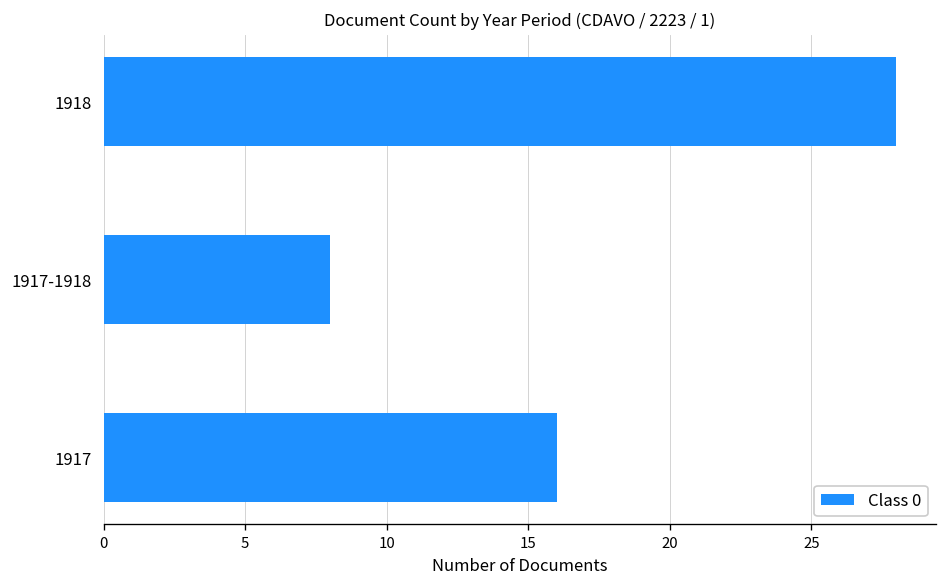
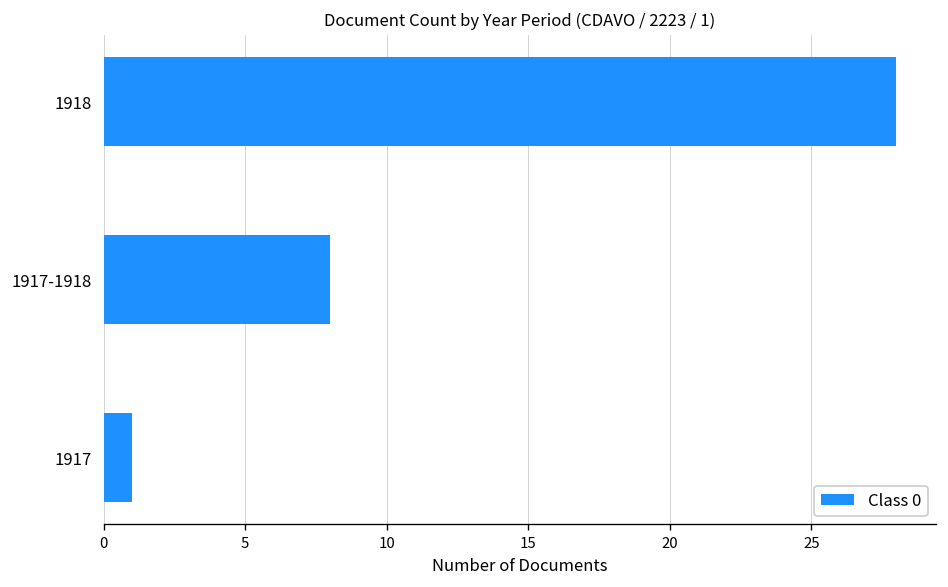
  {
    "1918": 28,
    "1917-1918": 8,
-   "1917": 16
+   "1917": 1
  }
